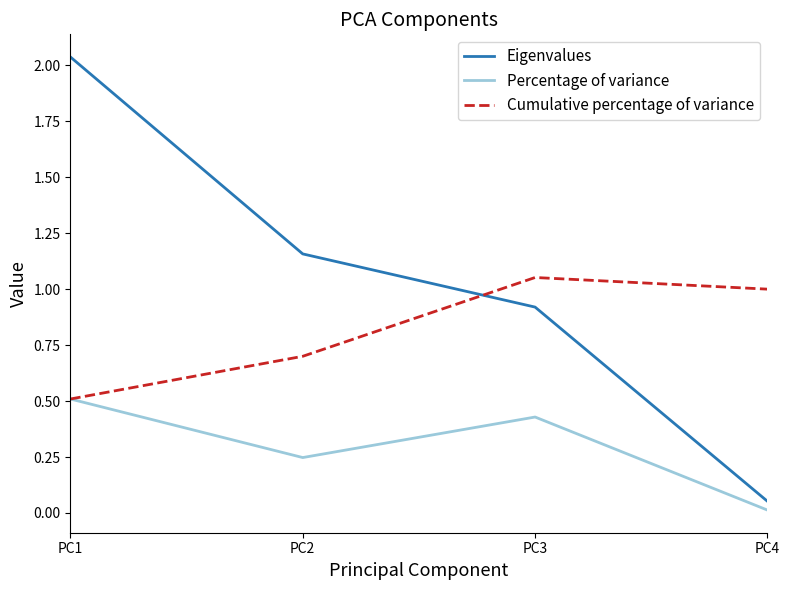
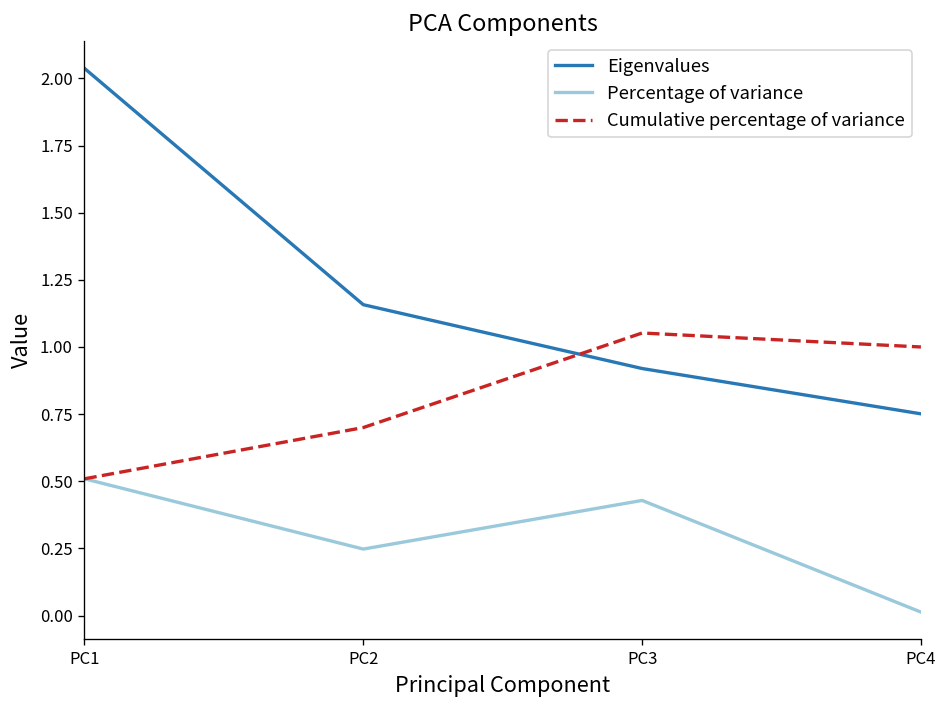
  {
    "Eigenvalues": {
      "PC1": 2.04,
      "PC2": 1.16,
      "PC3": 0.92,
-     "PC4": 0.05
+     "PC4": 0.75
    },
    "Percentage of variance": {
      "PC2": 0.25,
      "PC3": 0.43,
      "PC4": 0.01
    },
    "Cumulative percentage of variance": {
      "PC2": 0.70,
      "PC3": 1.05,
      "PC4": 1.00
    }
  }
